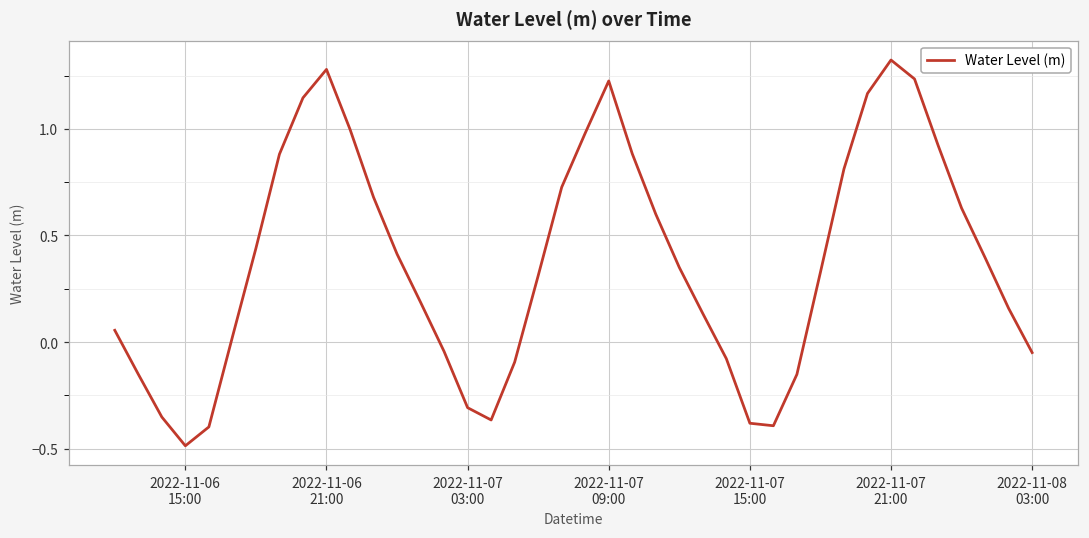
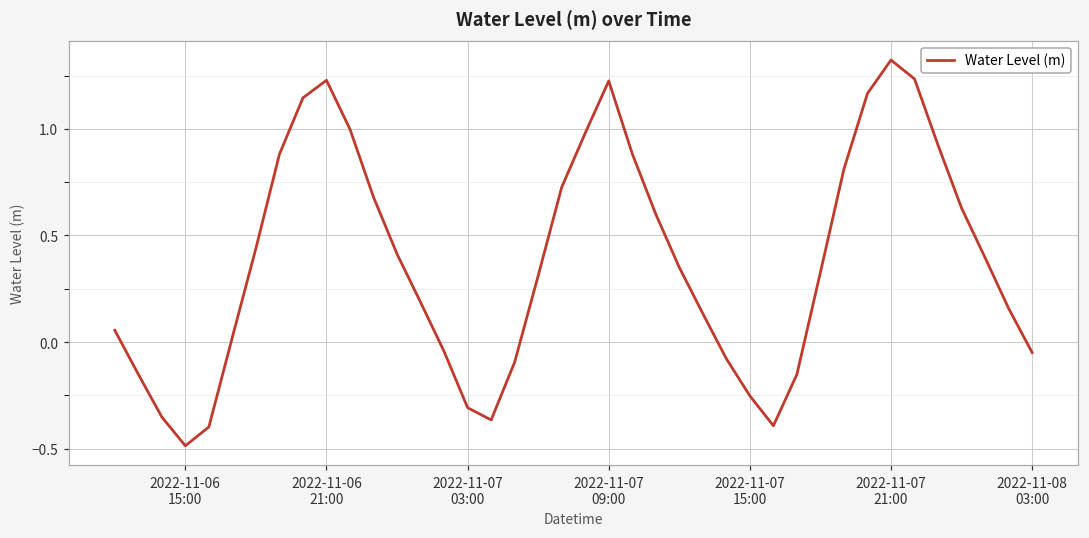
  {
    "2022-11-06 15:00": -0.49,
-   "2022-11-06 21:00": 1.28,
+   "2022-11-06 21:00": 1.23,
    "2022-11-07 03:00": -0.31,
    "2022-11-07 09:00": 1.22,
-   "2022-11-07 15:00": -0.38,
+   "2022-11-07 15:00": -0.25,
    "2022-11-07 21:00": 1.32,
    "2022-11-08 03:00": -0.05
  }
